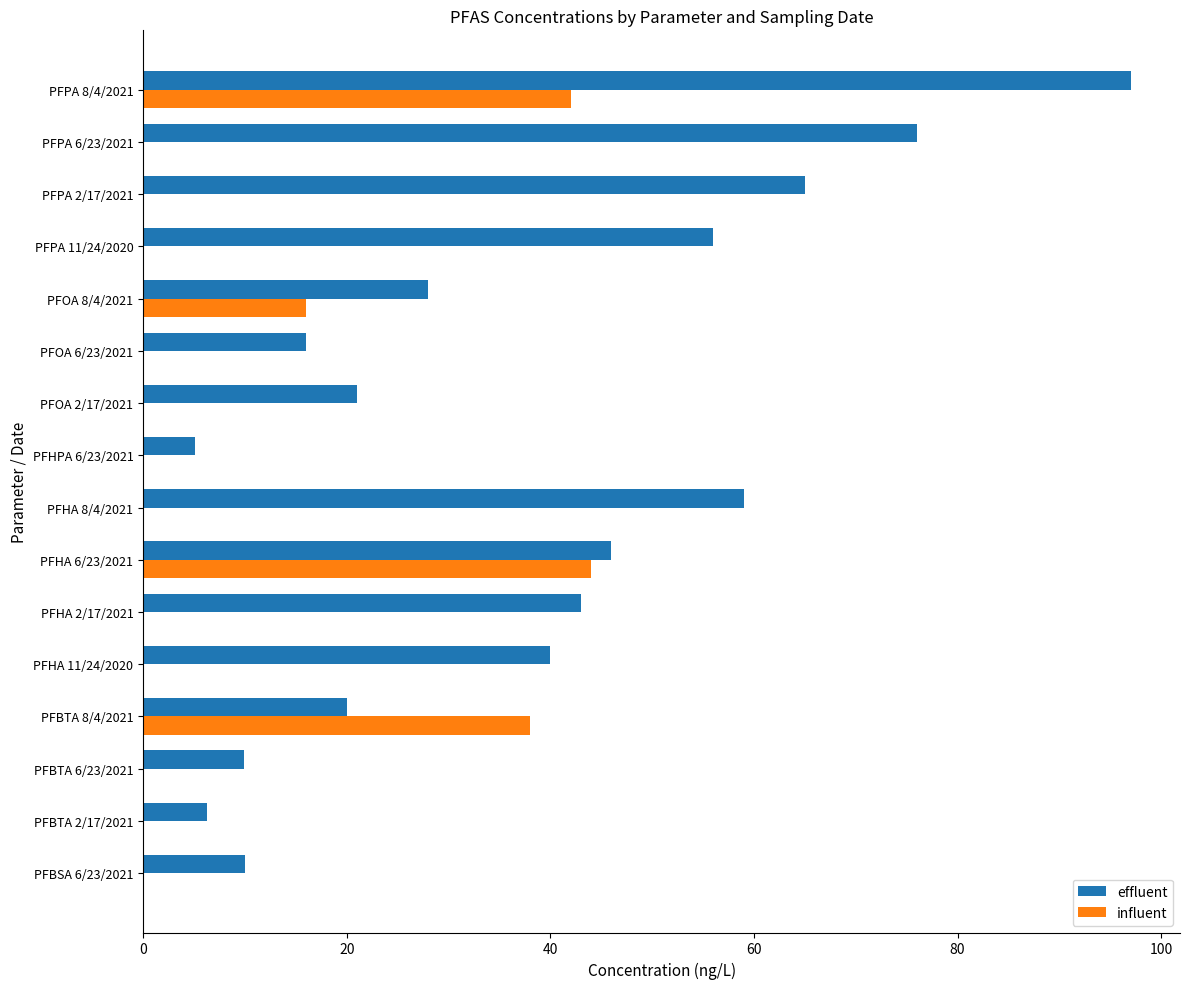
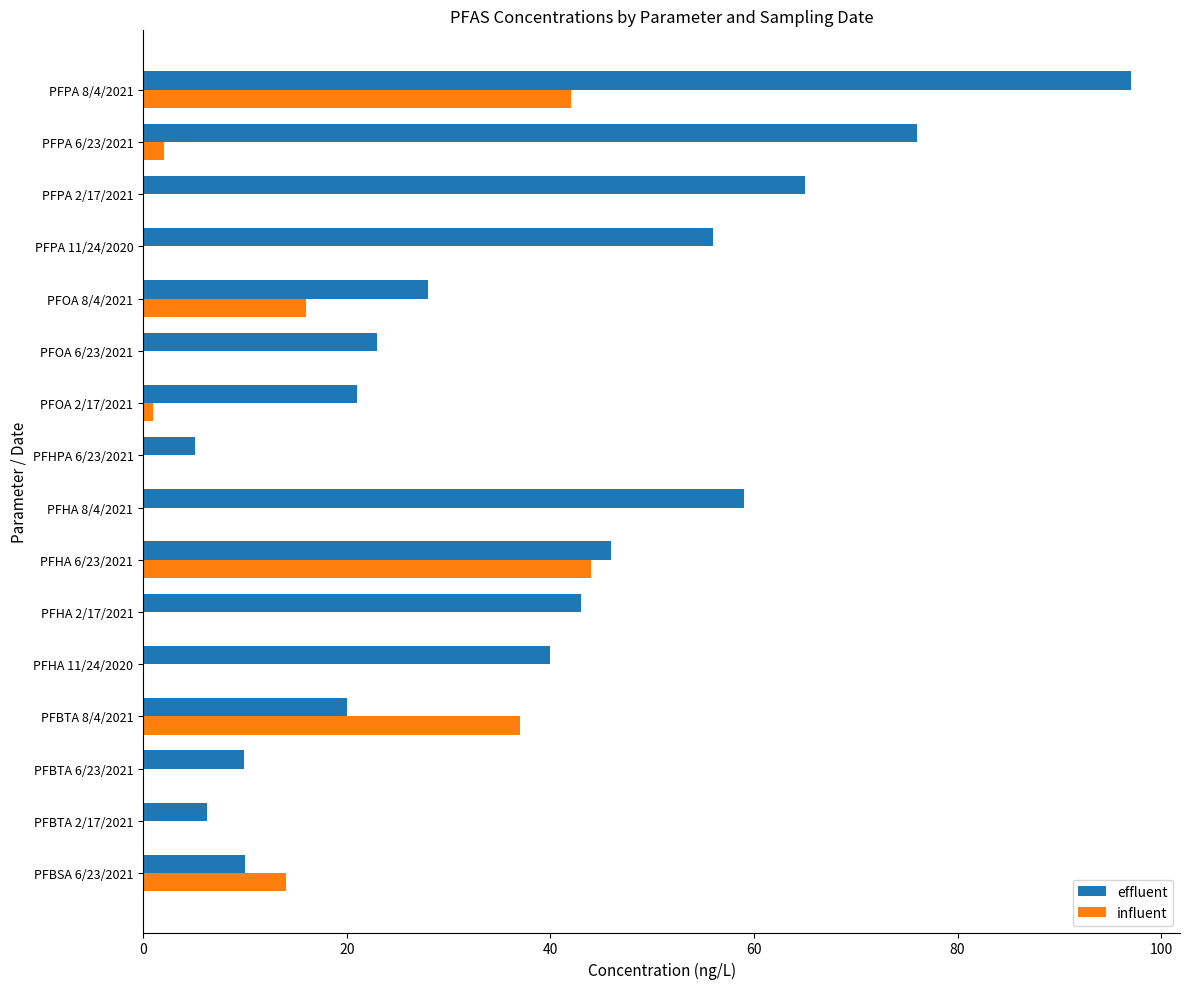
  {
    "effluent": {
      "PFPA 8/4/2021": 97,
      "PFPA 6/23/2021": 76,
      "PFPA 2/17/2021": 65,
      "PFPA 11/24/2020": 56,
      "PFOA 8/4/2021": 28,
-     "PFOA 6/23/2021": 16,
+     "PFOA 6/23/2021": 23,
      "PFOA 2/17/2021": 21,
      "PFHPA 6/23/2021": 5,
      "PFHA 8/4/2021": 59,
      "PFHA 6/23/2021": 46,
      "PFHA 2/17/2021": 43,
      "PFHA 11/24/2020": 40,
      "PFBTA 8/4/2021": 20,
      "PFBTA 6/23/2021": 10,
      "PFBTA 2/17/2021": 6.3,
      "PFBSA 6/23/2021": 10
    },
    "influent": {
      "PFPA 8/4/2021": 42,
-     "PFPA 6/23/2021": 0,
+     "PFPA 6/23/2021": 2,
      "PFPA 2/17/2021": 0,
      "PFPA 11/24/2020": 0,
      "PFOA 8/4/2021": 16,
      "PFOA 6/23/2021": 0,
-     "PFOA 2/17/2021": 0,
+     "PFOA 2/17/2021": 1,
      "PFHPA 6/23/2021": 0,
      "PFHA 8/4/2021": 0,
      "PFHA 6/23/2021": 44,
      "PFHA 2/17/2021": 0,
      "PFHA 11/24/2020": 0,
-     "PFBTA 8/4/2021": 38,
+     "PFBTA 8/4/2021": 37,
      "PFBTA 6/23/2021": 0,
      "PFBTA 2/17/2021": 0,
-     "PFBSA 6/23/2021": 0
+     "PFBSA 6/23/2021": 14
    }
  }
